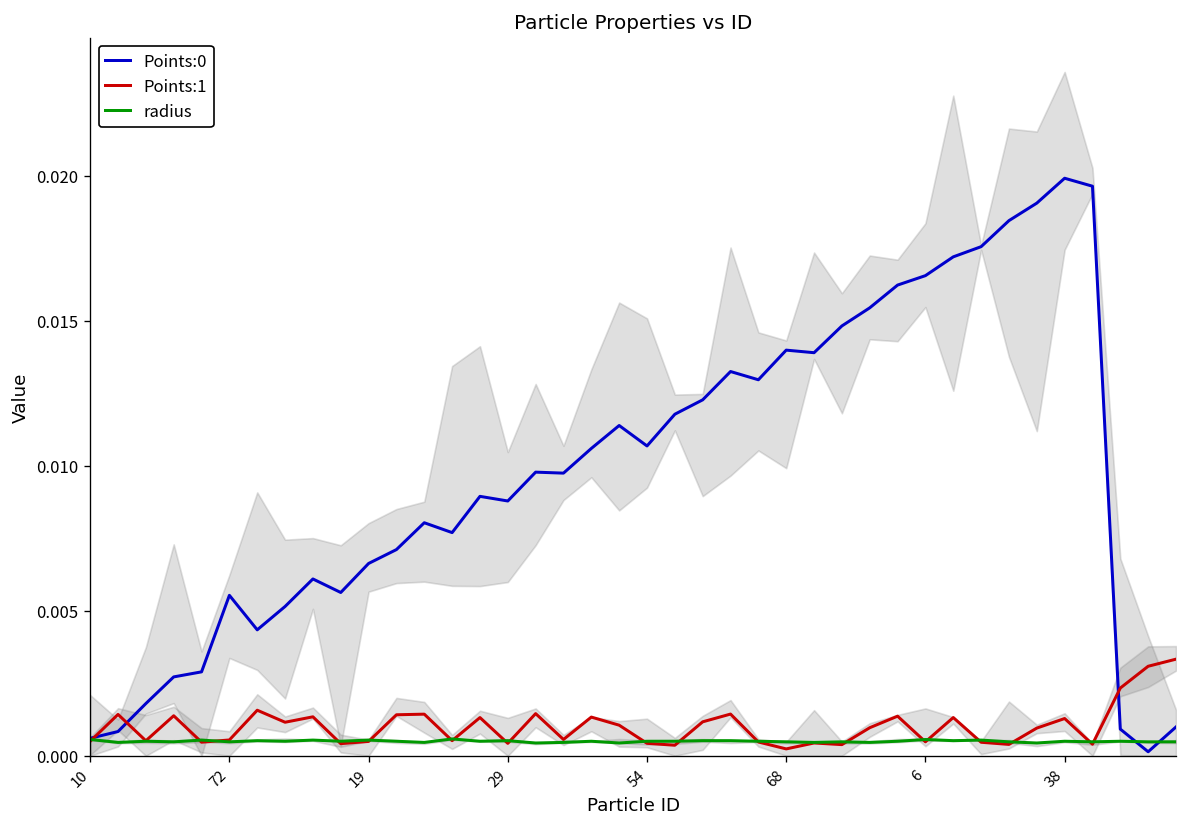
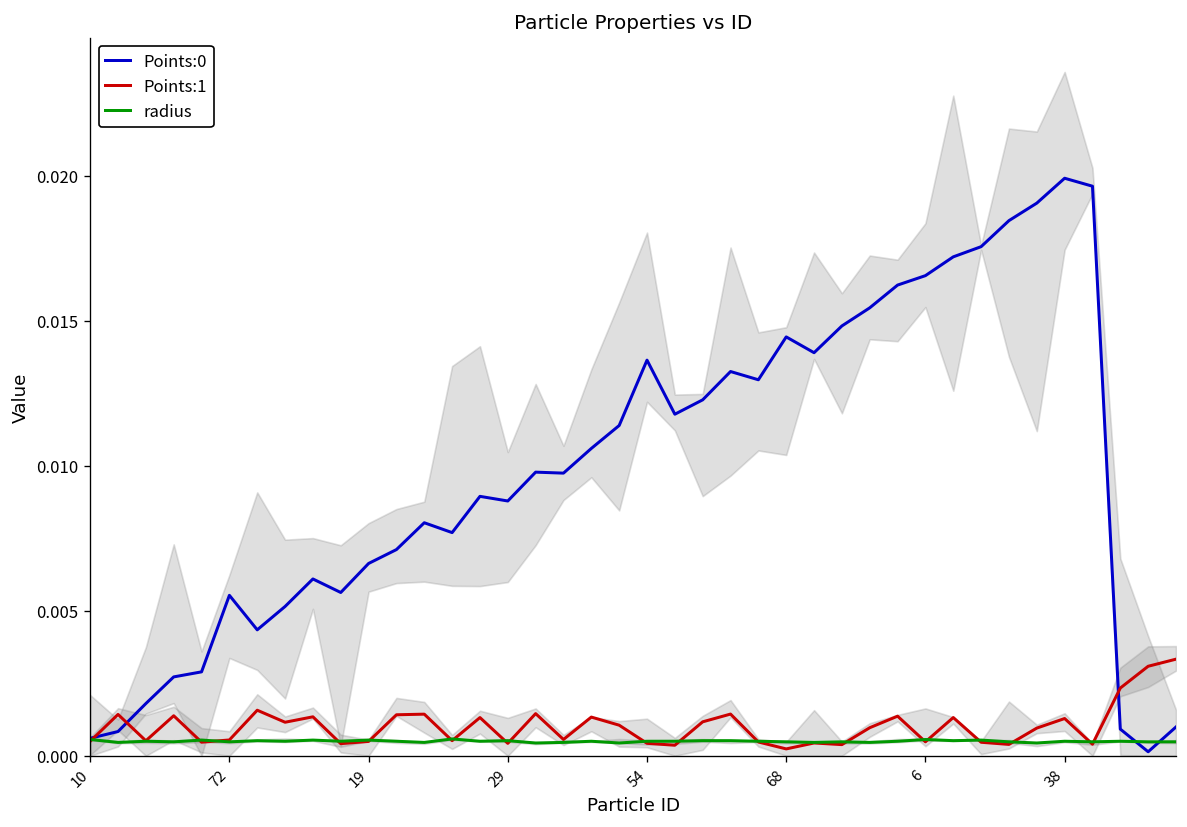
  {
    "Points:0": {
      "72": 0.0055,
-     "54": 0.0107,
-     "68": 0.0140
+     "54": 0.0136,
+     "68": 0.0144
    },
    "Points:1": {
      "68": 0.0002
    }
  }
